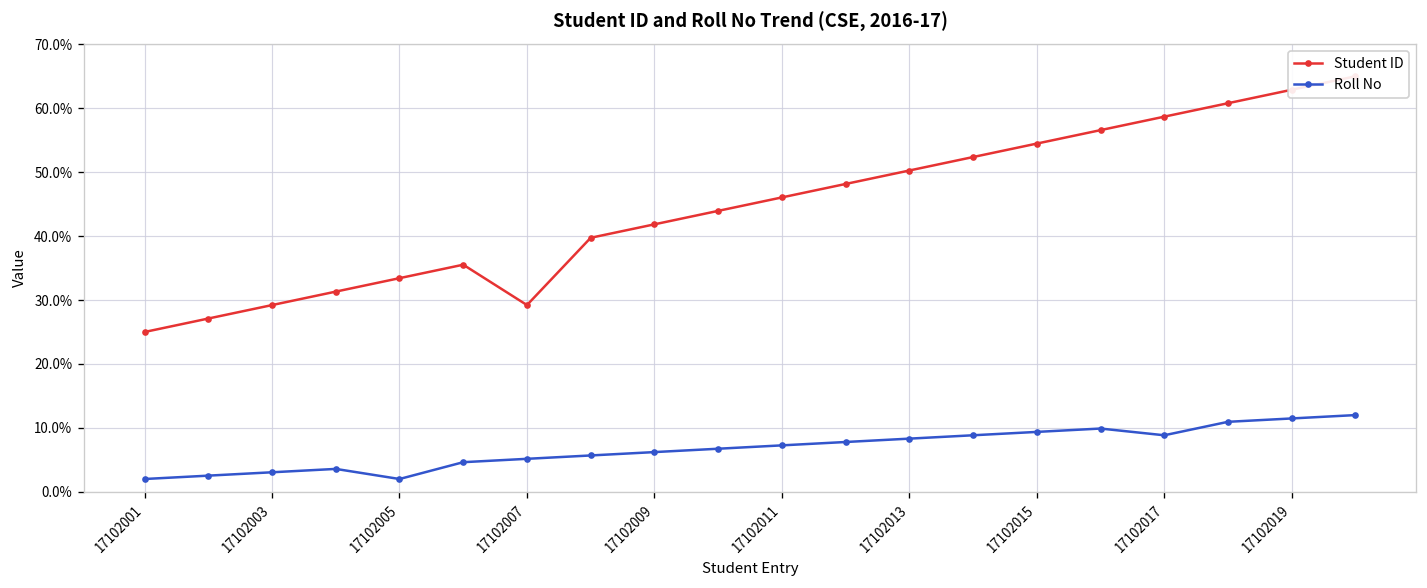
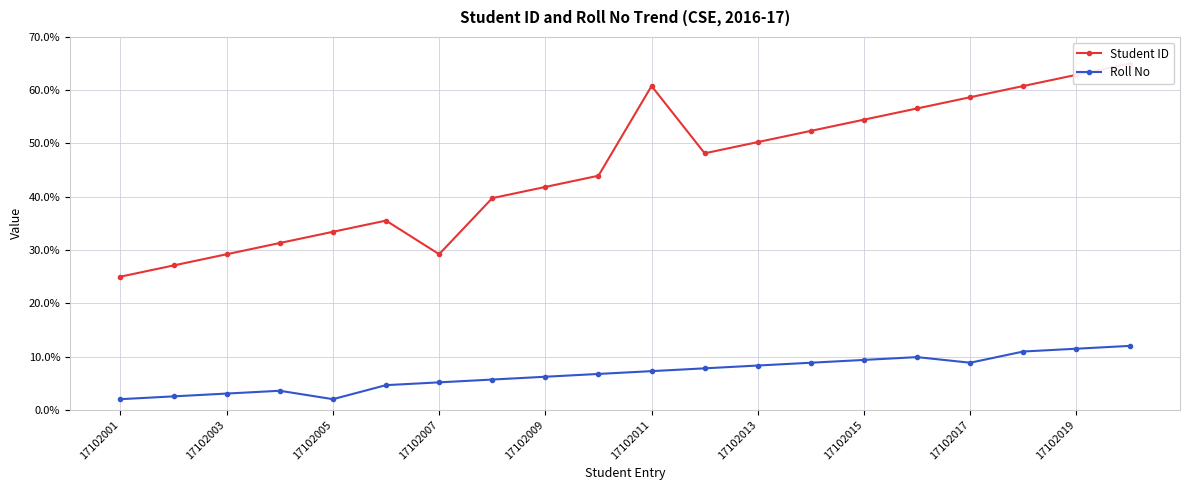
  {
    "Student ID": {
      "17102001": "25%",
      "17102003": "29%",
      "17102005": "33%",
      "17102007": "29%",
      "17102009": "42%",
-     "17102011": "46%",
+     "17102011": "61%",
      "17102013": "50%",
      "17102015": "54%",
      "17102017": "59%"
    },
    "Roll No": {
      "17102001": "2%",
      "17102003": "3%",
      "17102005": "2%",
      "17102007": "5%",
      "17102009": "6%",
      "17102011": "7%",
      "17102013": "8%",
      "17102015": "9%",
      "17102017": "9%",
      "17102019": "11%"
    }
  }
